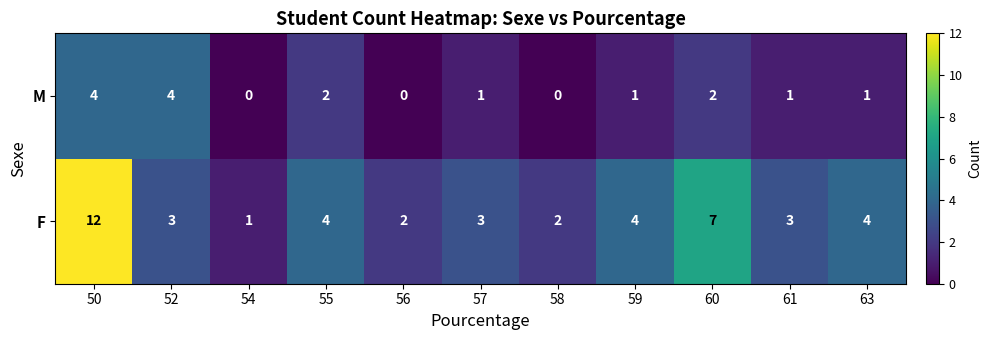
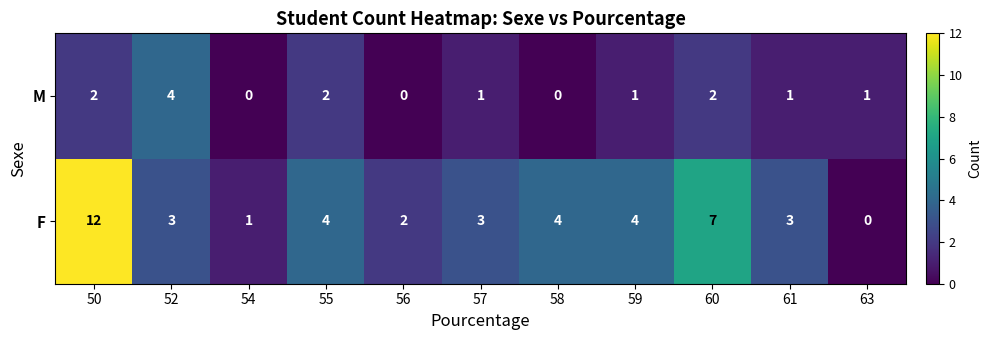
  {
    "M": {
-     "50": 4,
+     "50": 2,
      "52": 4,
      "54": 0,
      "55": 2,
      "56": 0,
      "57": 1,
      "58": 0,
      "59": 1,
      "60": 2,
      "61": 1,
      "63": 1
    },
    "F": {
      "50": 12,
      "52": 3,
      "54": 1,
      "55": 4,
      "56": 2,
      "57": 3,
-     "58": 2,
+     "58": 4,
      "59": 4,
      "60": 7,
      "61": 3,
-     "63": 4
+     "63": 0
    }
  }
